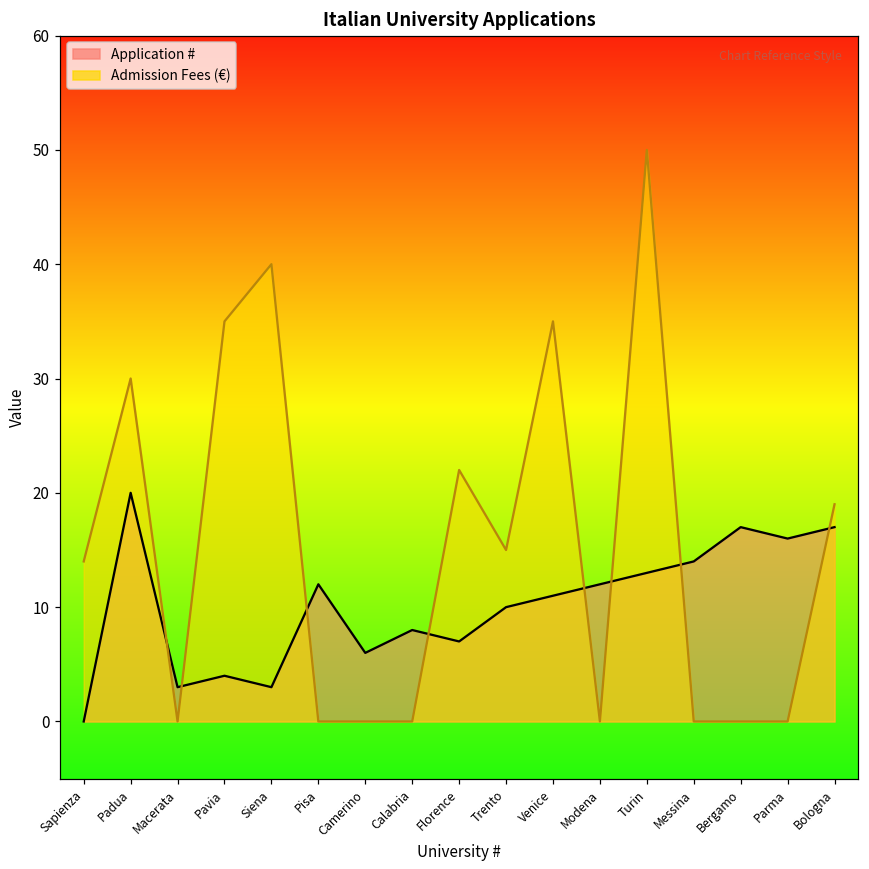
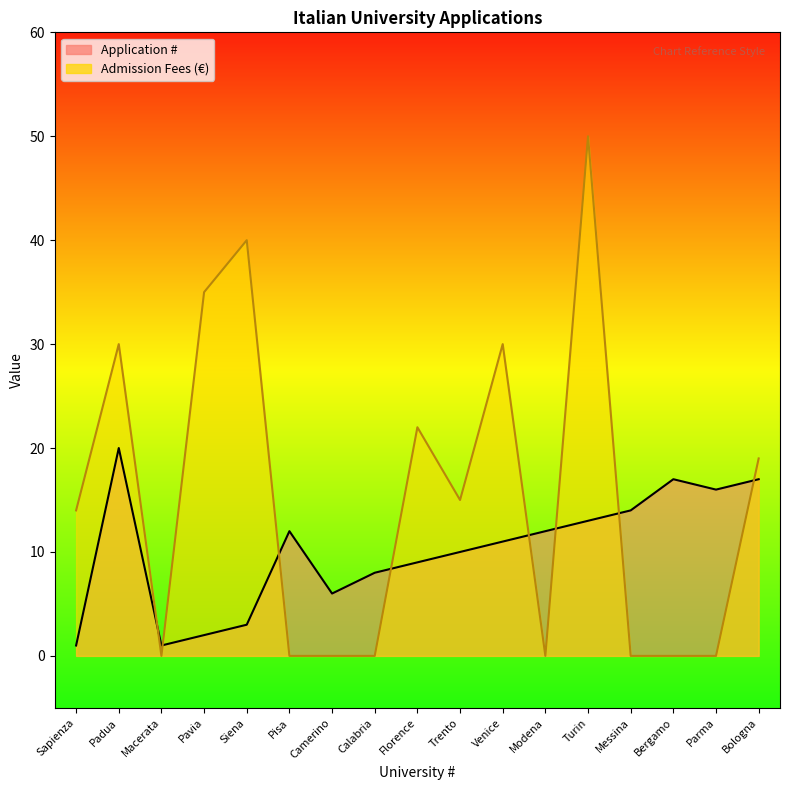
  {
    "Application #": {
-     "Sapienza": 0,
+     "Sapienza": 1,
      "Padua": 20,
-     "Macerata": 3,
-     "Pavia": 4,
+     "Macerata": 1,
+     "Pavia": 2,
      "Siena": 3,
      "Pisa": 12,
      "Camerino": 6,
      "Calabria": 8,
-     "Florence": 7,
+     "Florence": 9,
      "Trento": 10,
      "Venice": 11,
      "Modena": 12,
      "Turin": 13,
      "Messina": 14,
      "Bergamo": 17,
      "Parma": 16,
      "Bologna": 17
    },
    "Admission Fees (€)": {
      "Sapienza": 14,
      "Padua": 30,
      "Macerata": 0,
      "Pavia": 35,
      "Siena": 40,
      "Pisa": 0,
      "Camerino": 0,
      "Calabria": 0,
      "Florence": 22,
      "Trento": 15,
-     "Venice": 35,
+     "Venice": 30,
      "Modena": 0,
      "Turin": 50,
      "Messina": 0,
      "Bergamo": 0,
      "Parma": 0,
      "Bologna": 19
    }
  }
